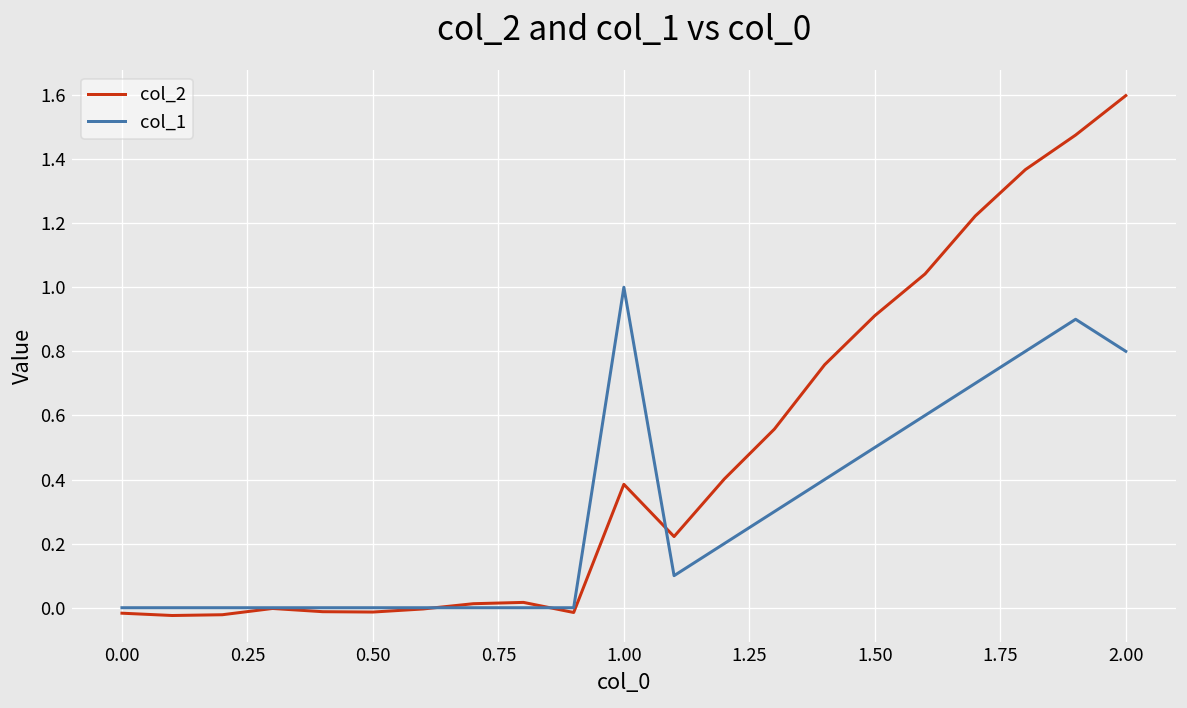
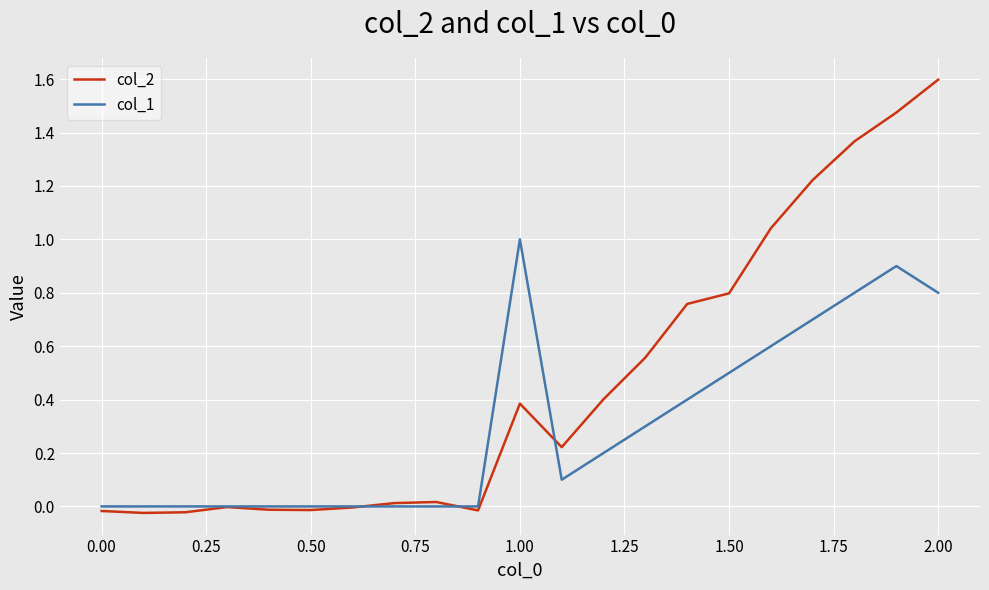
  {
    "col_2": {
      "0.00": -0.02,
      "0.50": -0.01,
      "1.00": 0.39,
-     "1.50": 0.91,
+     "1.50": 0.80,
      "2.00": 1.60
    },
    "col_1": {
      "0.00": 0.00,
      "0.50": 0.00,
      "1.00": 1.00,
      "1.50": 0.50,
      "2.00": 0.80
    }
  }
